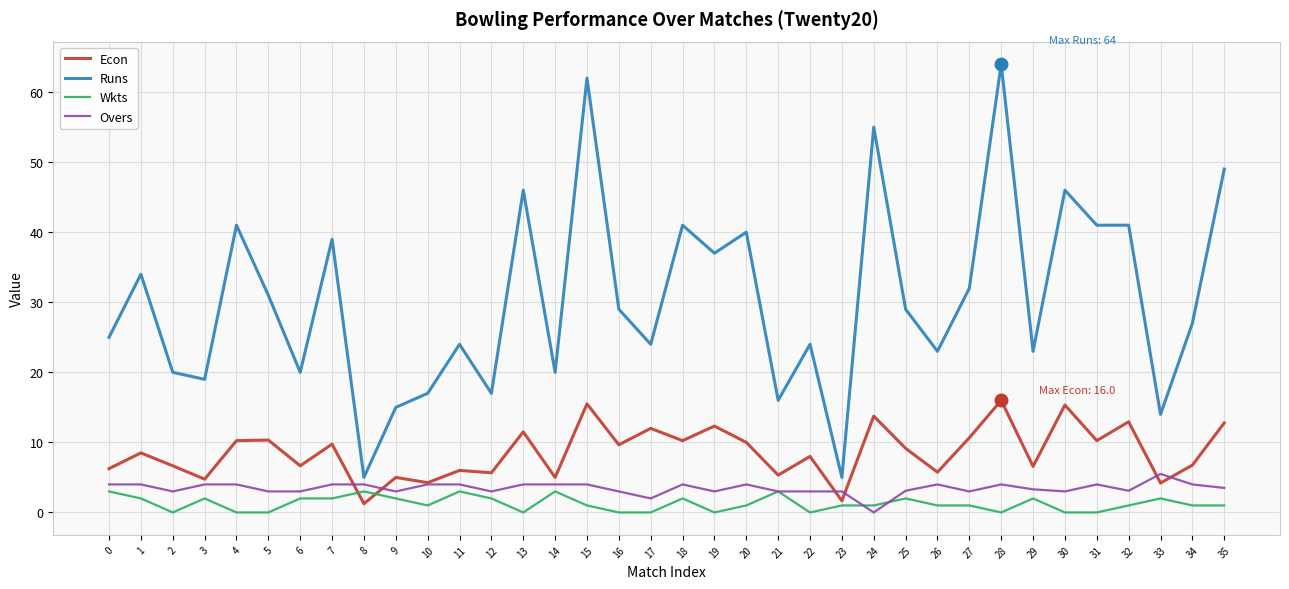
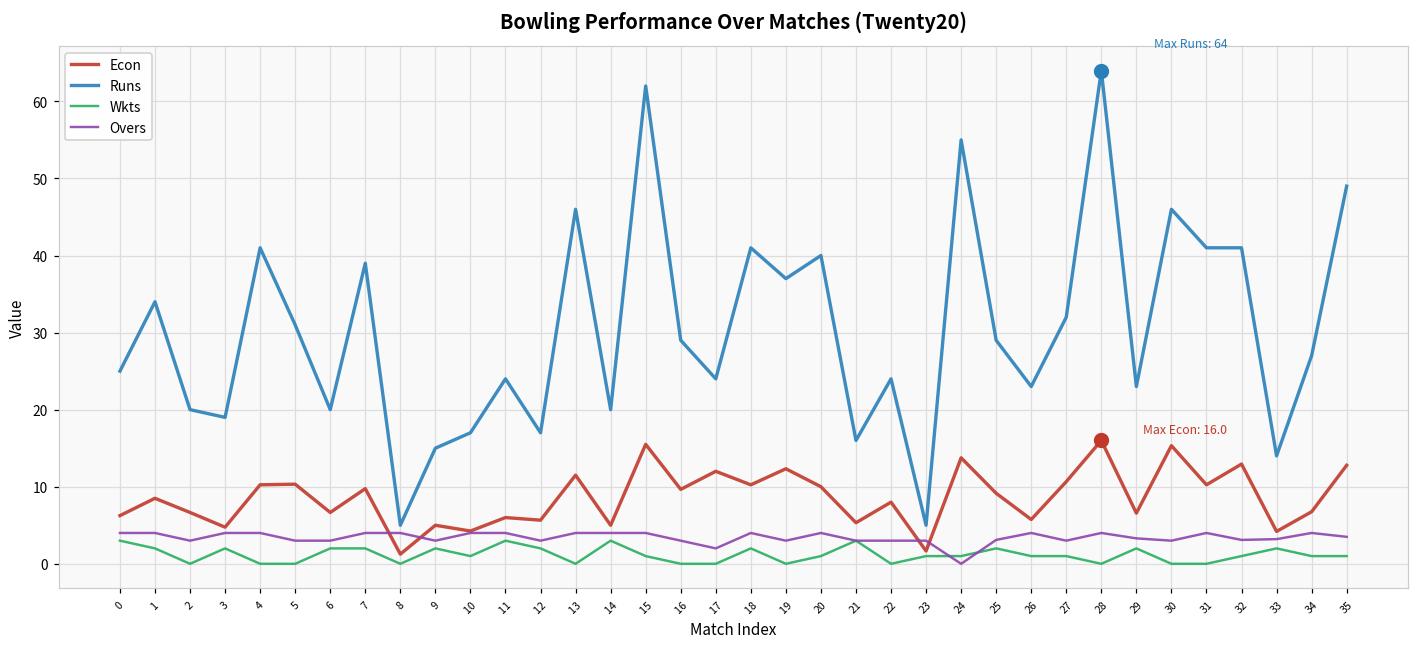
  {
    "Wkts": {
      "0": 3,
      "1": 2,
      "2": 0,
      "3": 2,
      "4": 0,
      "5": 0,
      "6": 2,
      "7": 2,
-     "8": 3,
+     "8": 0,
      "9": 2,
      "10": 1,
      "11": 3,
      "12": 2,
      "13": 0,
      "14": 3,
      "15": 1,
      "16": 0,
      "17": 0,
      "18": 2,
      "19": 0,
      "20": 1,
      "22": 0,
      "23": 1,
      "24": 1,
      "25": 2,
      "26": 1,
      "27": 1,
      "28": 0,
      "29": 2,
      "30": 0,
      "31": 0,
      "32": 1,
      "33": 2,
      "34": 1,
      "35": 1
    },
    "Overs": {
      "0": 4,
      "1": 4,
      "2": 3,
      "3": 4,
      "4": 4,
      "5": 3,
      "6": 3,
      "7": 4,
      "8": 4,
      "9": 3,
      "11": 4,
      "12": 3,
      "13": 4,
      "14": 4,
      "15": 4,
      "16": 3,
      "17": 2,
      "18": 4,
      "19": 3,
      "20": 4,
      "22": 3,
      "23": 3,
      "24": 0,
      "25": 3,
      "26": 4,
      "27": 3,
      "28": 4,
      "29": 3,
      "30": 3,
      "31": 4,
      "32": 3,
-     "33": 6,
+     "33": 3,
      "34": 4,
      "35": 4
    }
  }
